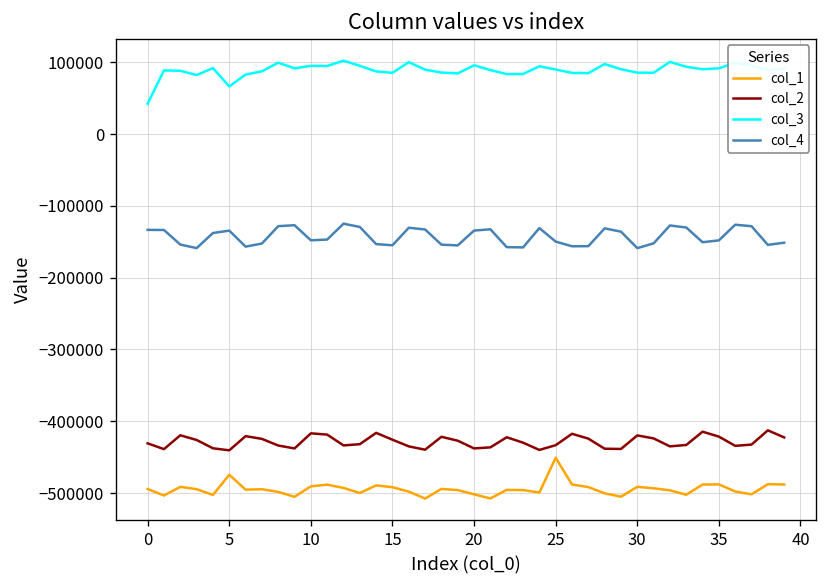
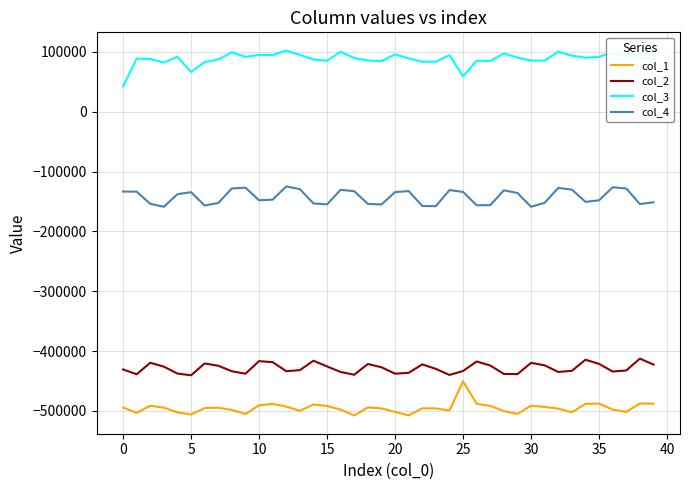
  {
    "col_1": {
      "0": -490000,
-     "5": -470000,
+     "5": -510000,
      "10": -490000,
      "15": -490000,
      "20": -500000,
      "25": -450000,
      "30": -490000,
      "35": -490000
    },
    "col_2": {
      "0": -430000,
      "5": -440000,
      "10": -420000,
      "15": -430000,
      "20": -440000,
      "25": -430000,
      "30": -420000,
      "35": -420000
    },
    "col_3": {
      "0": 40000,
      "5": 70000,
      "10": 100000,
      "15": 90000,
      "20": 100000,
-     "25": 90000,
+     "25": 60000,
      "30": 90000,
      "35": 90000
    },
    "col_4": {
      "0": -130000,
      "5": -130000,
      "10": -150000,
      "15": -150000,
      "20": -130000,
-     "25": -150000,
+     "25": -130000,
      "30": -160000,
      "35": -150000
    }
  }
